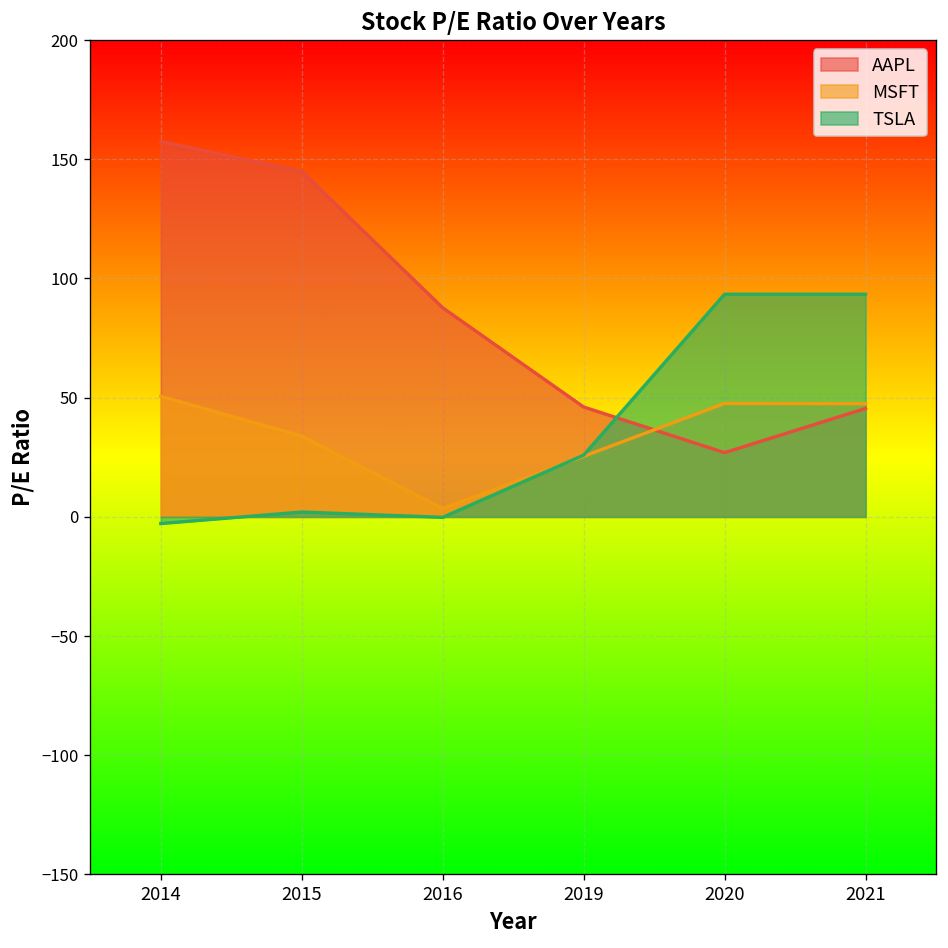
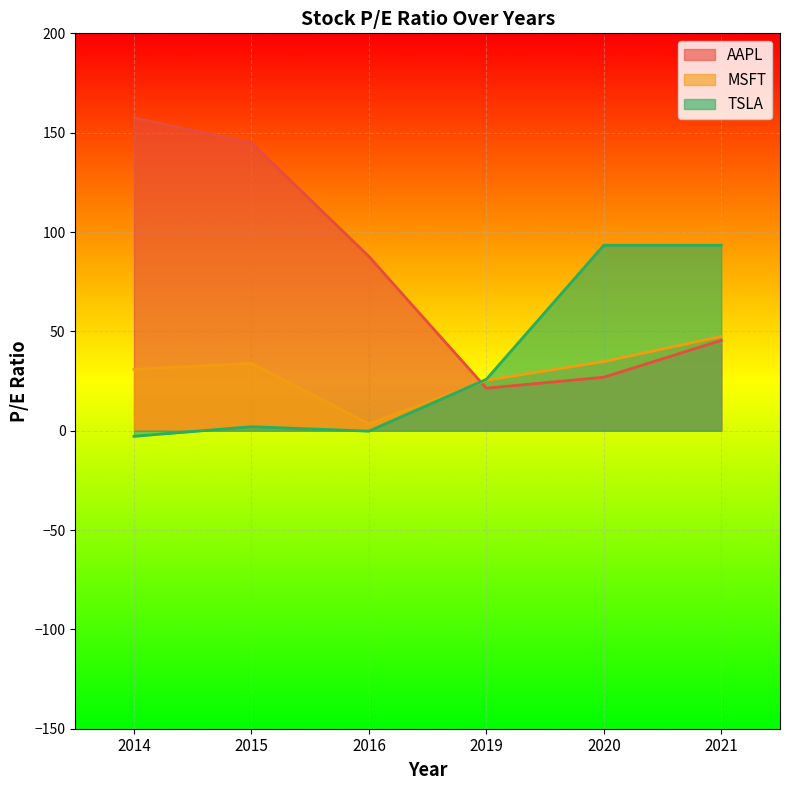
  {
    "AAPL": {
      "2014": 157,
      "2015": 145,
      "2016": 88,
-     "2019": 46,
+     "2019": 21,
      "2020": 27,
      "2021": 45
    },
    "MSFT": {
-     "2014": 51,
+     "2014": 31,
      "2015": 34,
      "2016": 3,
-     "2020": 48,
+     "2020": 35,
      "2021": 47
    }
  }
